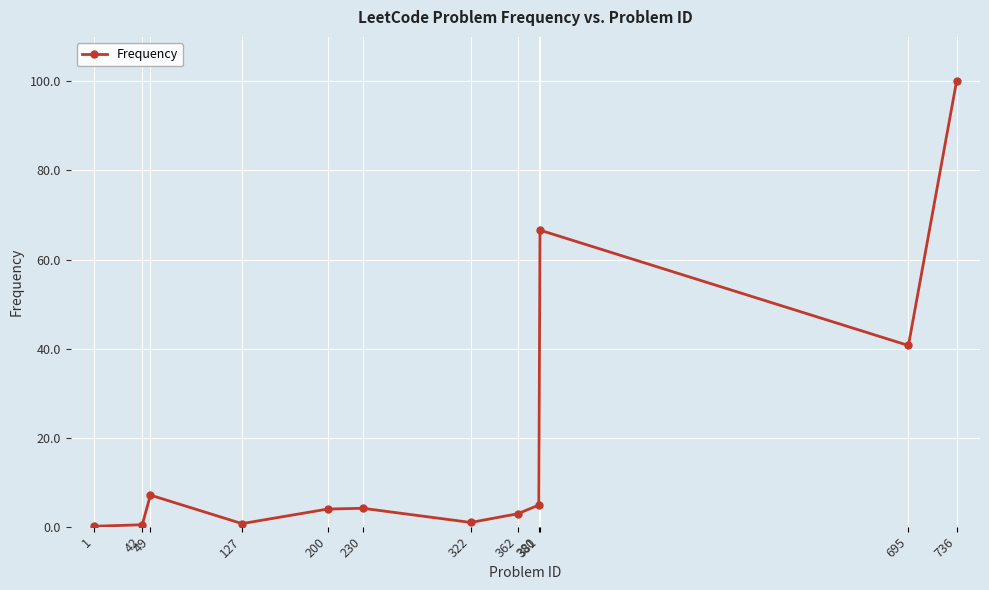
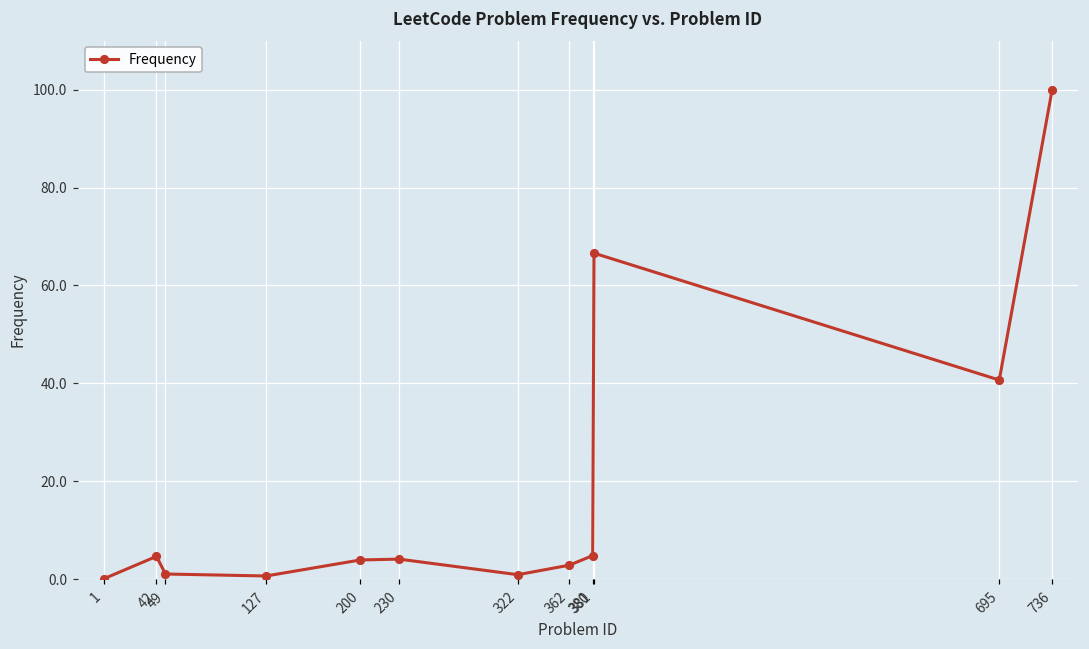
  {
    "1": 0,
-   "42": 0,
-   "49": 7,
+   "42": 5,
+   "49": 1,
    "127": 1,
    "200": 4,
    "230": 4,
    "322": 1,
    "362": 3,
    "380": 5,
    "381": 67,
    "695": 41,
    "736": 100
  }
